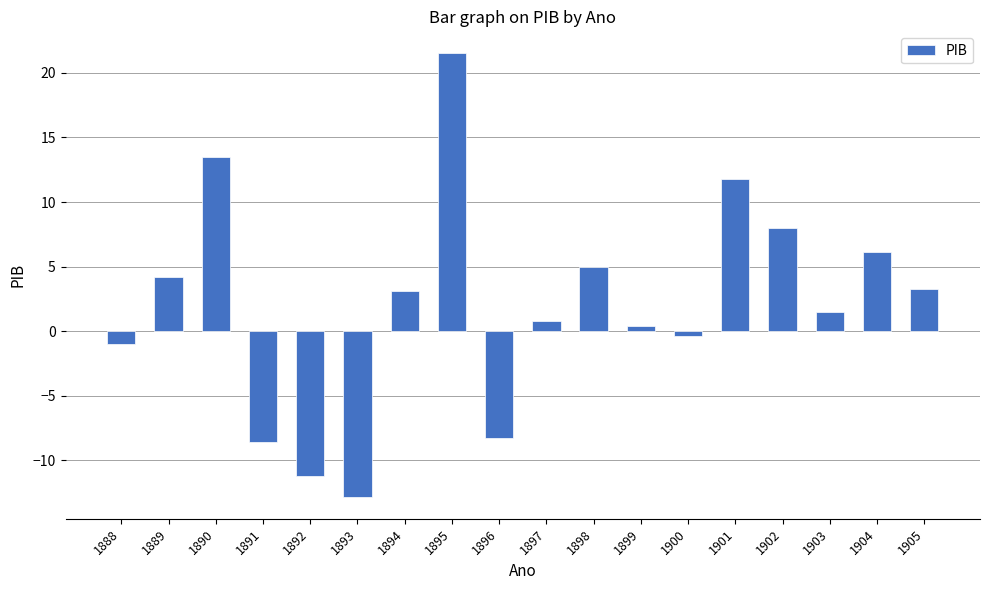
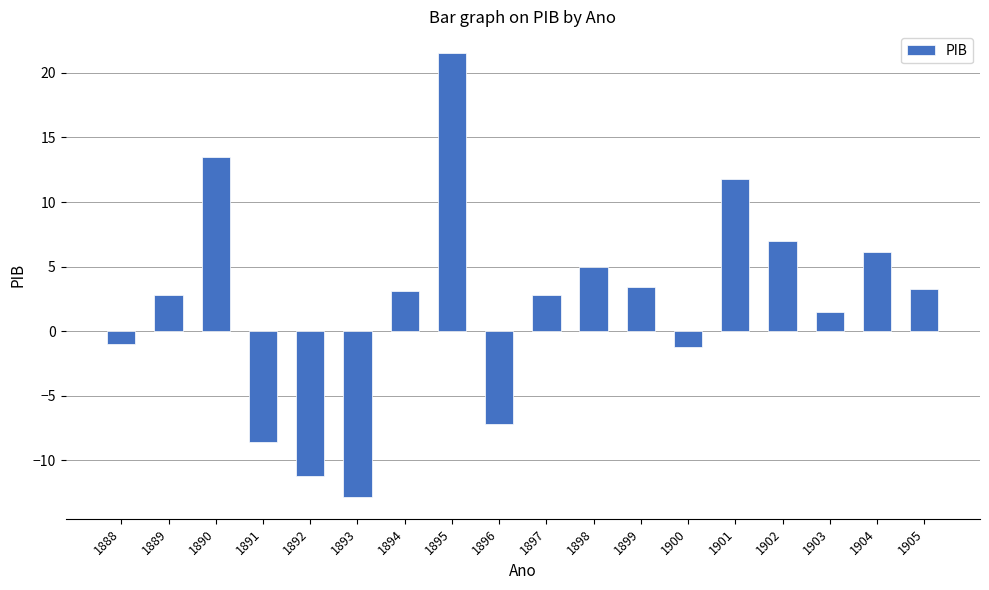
  {
    "1888": -1.0,
-   "1889": 4.2,
+   "1889": 2.8,
    "1890": 13.5,
    "1891": -8.6,
    "1892": -11.2,
    "1893": -12.8,
    "1894": 3.1,
    "1895": 21.5,
-   "1896": -8.3,
-   "1897": 0.8,
+   "1896": -7.2,
+   "1897": 2.8,
    "1898": 5.0,
-   "1899": 0.4,
-   "1900": -0.4,
+   "1899": 3.4,
+   "1900": -1.2,
    "1901": 11.8,
-   "1902": 8,
+   "1902": 7,
    "1903": 1.5,
    "1904": 6.1,
    "1905": 3.3
  }
